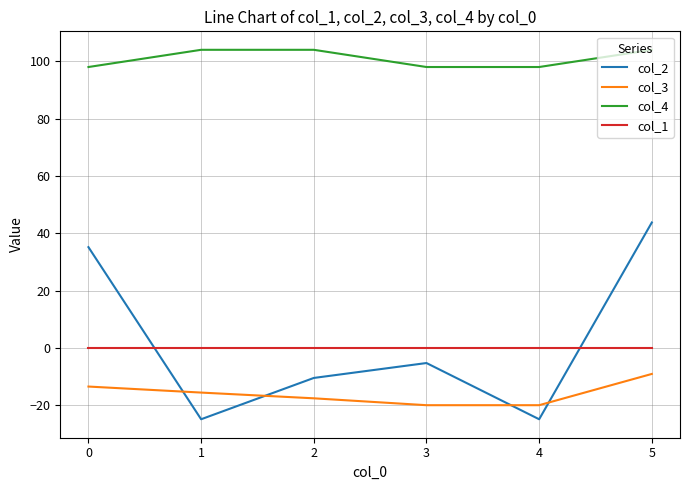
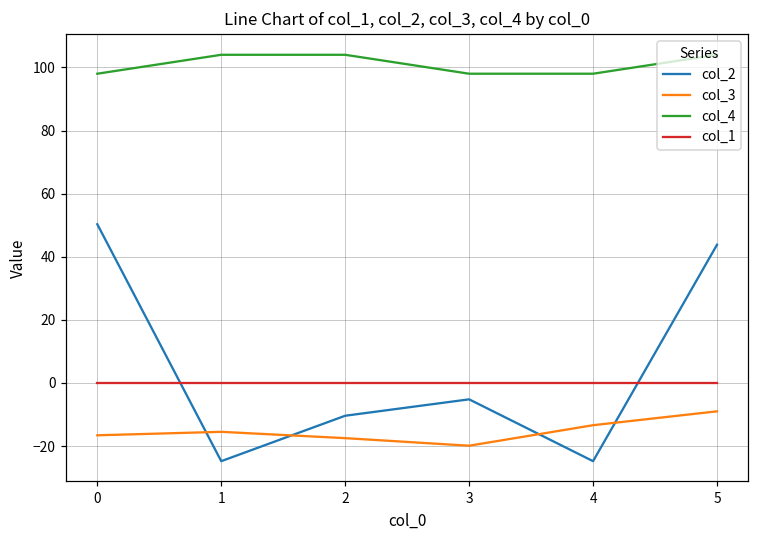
  {
    "col_2": {
-     "0": 35,
+     "0": 50,
      "1": -25,
      "2": -10,
      "3": -5,
      "4": -25,
      "5": 44
    },
    "col_3": {
-     "0": -13,
+     "0": -17,
      "1": -16,
      "2": -18,
      "3": -20,
-     "4": -20,
+     "4": -13,
      "5": -9
    },
    "col_4": {
      "0": 98,
      "1": 104,
      "2": 104,
      "3": 98,
      "4": 98
    },
    "col_1": {
      "0": 0,
      "1": 0,
      "2": 0,
      "3": 0,
      "4": 0,
      "5": 0
    }
  }
